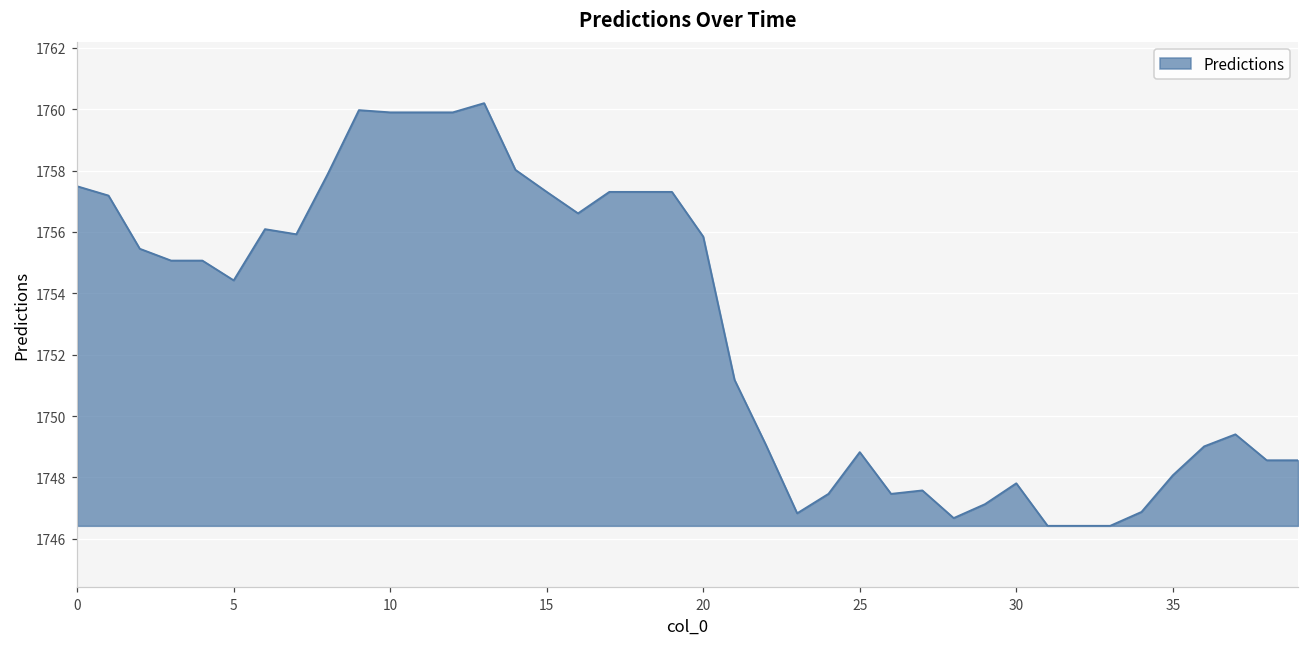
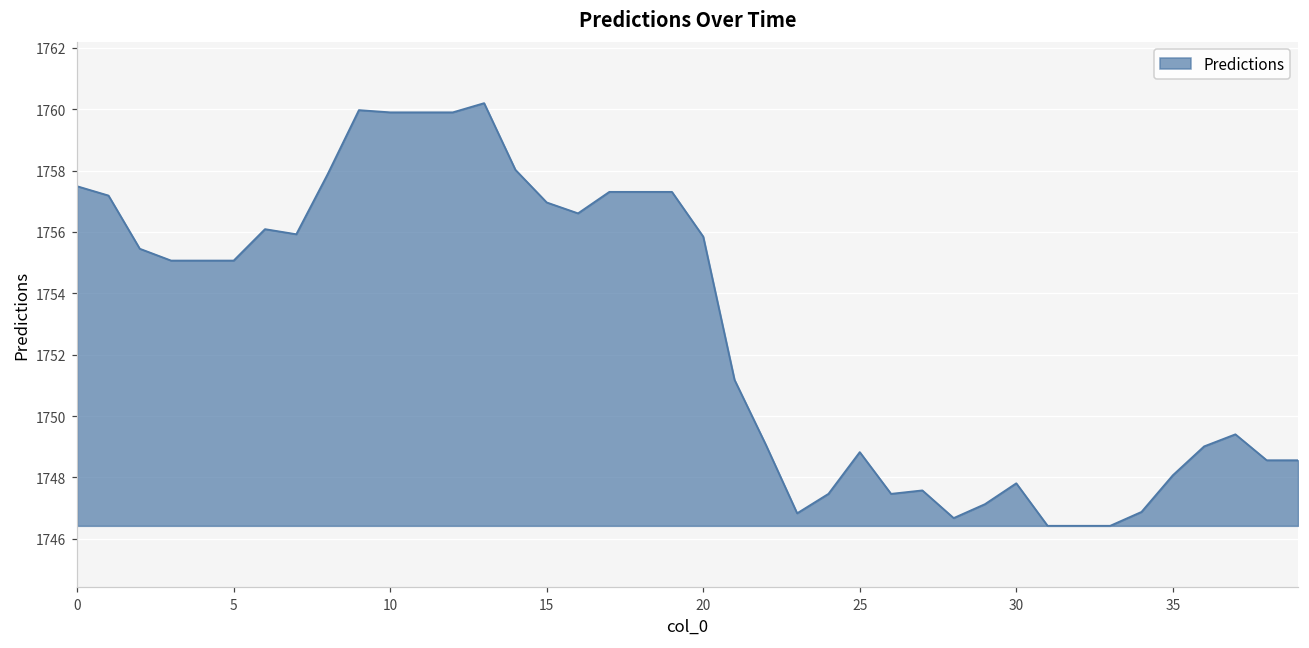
  {
    "0": 1757.5,
-   "5": 1754.4,
+   "5": 1755.1,
    "10": 1759.9,
-   "15": 1757.3,
+   "15": 1757.0,
    "20": 1755.8,
    "25": 1748.8,
    "30": 1747.8,
    "35": 1748.1
  }
